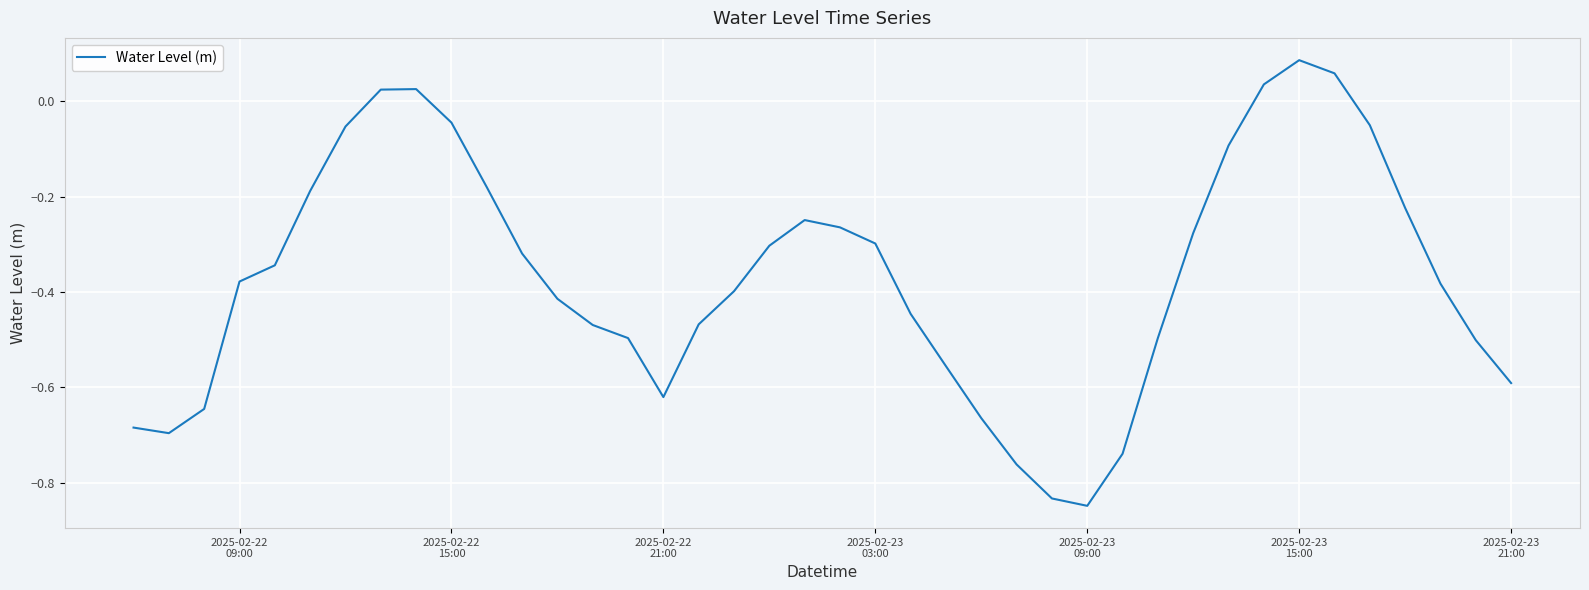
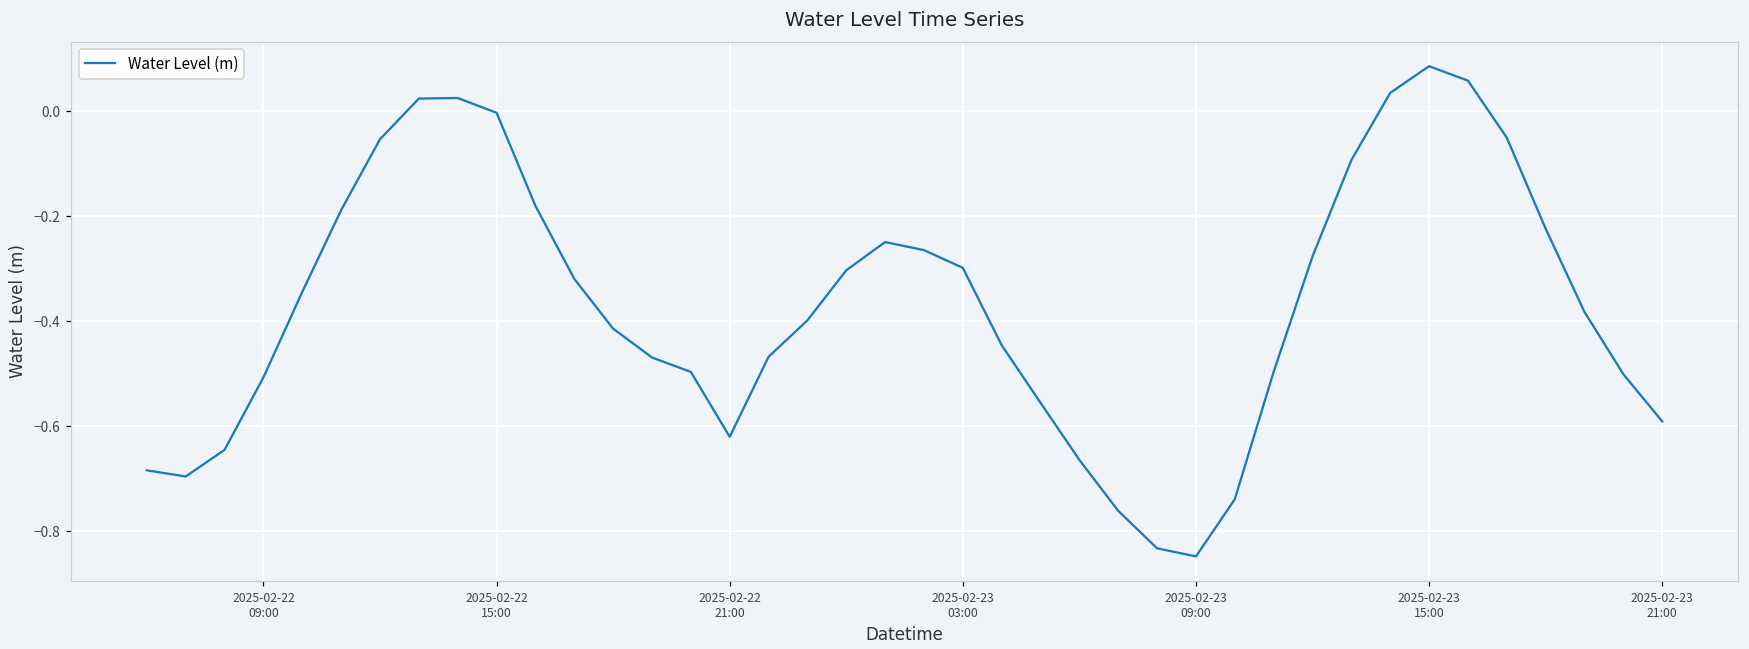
  {
-   "2025-02-22 09:00": -0.38,
-   "2025-02-22 15:00": -0.04,
+   "2025-02-22 09:00": -0.51,
+   "2025-02-22 15:00": 0.00,
    "2025-02-22 21:00": -0.62,
    "2025-02-23 03:00": -0.30,
    "2025-02-23 09:00": -0.85,
    "2025-02-23 15:00": 0.09,
    "2025-02-23 21:00": -0.59
  }
